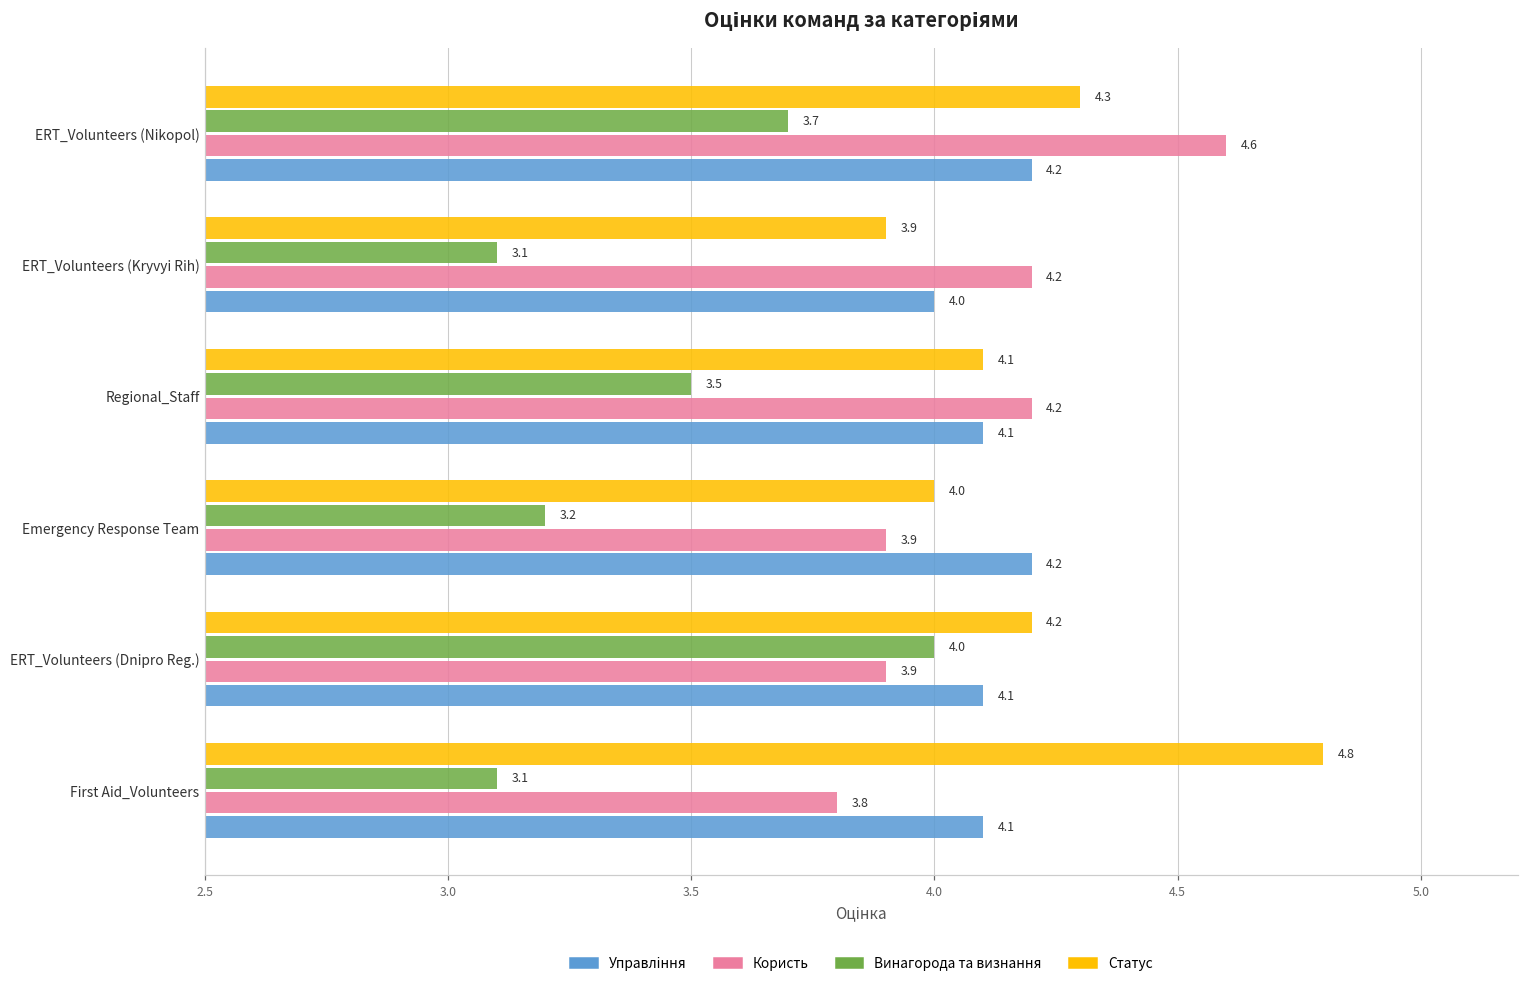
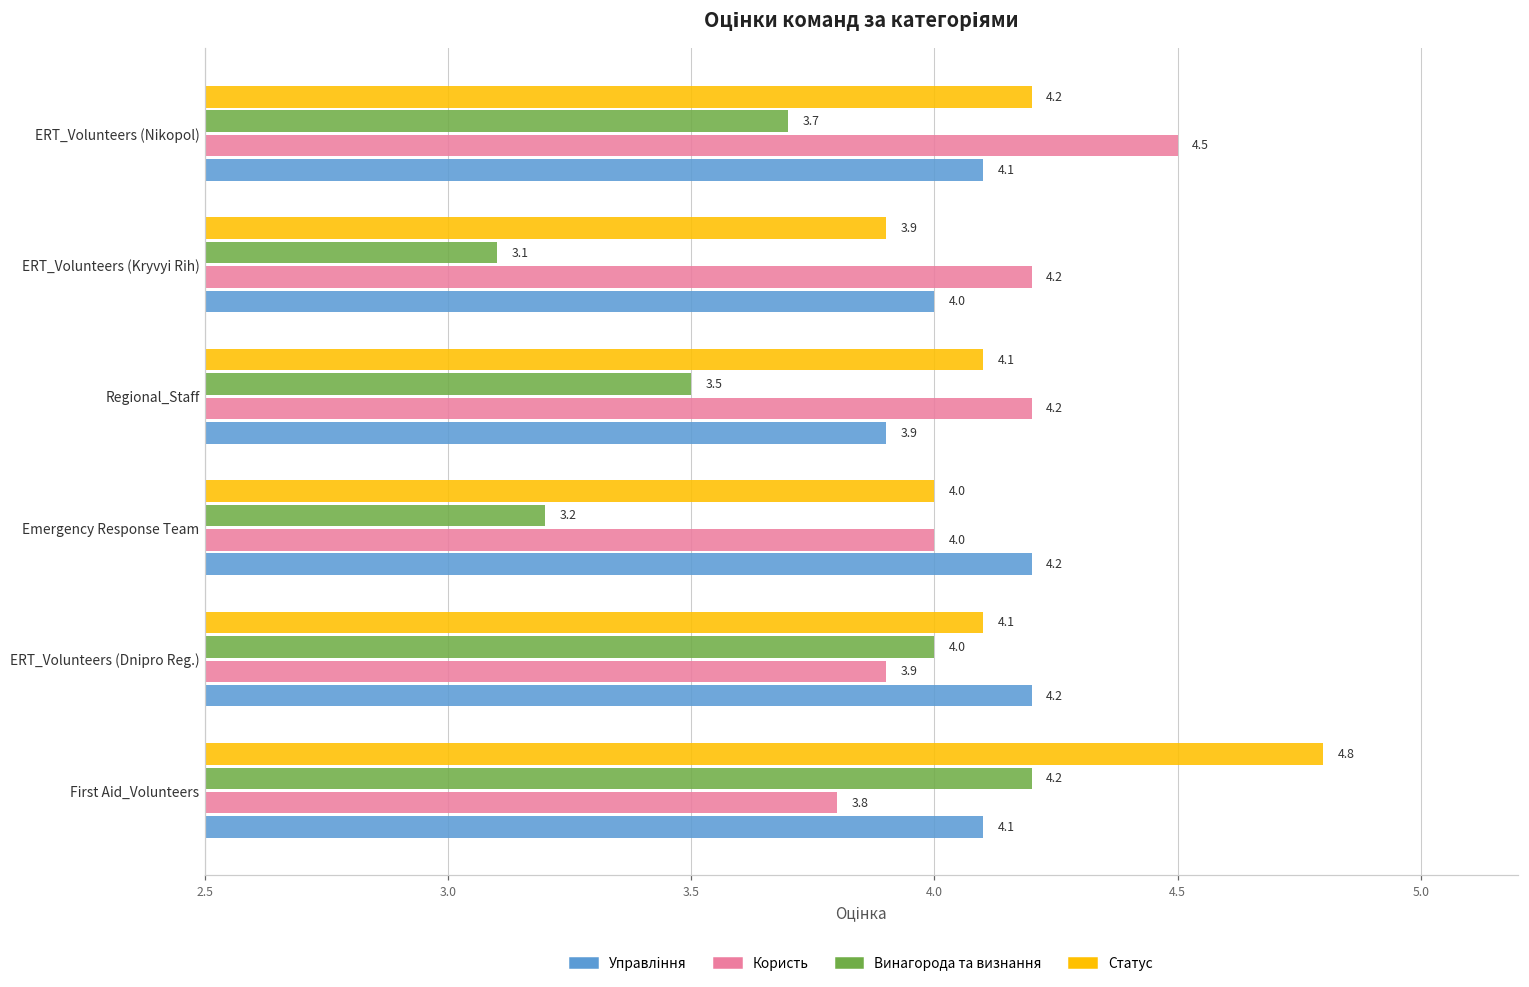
  {
    "Управління": {
-     "ERT_Volunteers (Nikopol)": 4.2,
+     "ERT_Volunteers (Nikopol)": 4.1,
      "ERT_Volunteers (Kryvyi Rih)": 4.0,
-     "Regional_Staff": 4.1,
+     "Regional_Staff": 3.9,
      "Emergency Response Team": 4.2,
-     "ERT_Volunteers (Dnipro Reg.)": 4.1,
+     "ERT_Volunteers (Dnipro Reg.)": 4.2,
      "First Aid_Volunteers": 4.1
    },
    "Користь": {
-     "ERT_Volunteers (Nikopol)": 4.6,
+     "ERT_Volunteers (Nikopol)": 4.5,
      "ERT_Volunteers (Kryvyi Rih)": 4.2,
      "Regional_Staff": 4.2,
-     "Emergency Response Team": 3.9,
+     "Emergency Response Team": 4.0,
      "ERT_Volunteers (Dnipro Reg.)": 3.9,
      "First Aid_Volunteers": 3.8
    },
    "Винагорода та визнання": {
      "ERT_Volunteers (Nikopol)": 3.7,
      "ERT_Volunteers (Kryvyi Rih)": 3.1,
      "Regional_Staff": 3.5,
      "Emergency Response Team": 3.2,
      "ERT_Volunteers (Dnipro Reg.)": 4.0,
-     "First Aid_Volunteers": 3.1
+     "First Aid_Volunteers": 4.2
    },
    "Статус": {
-     "ERT_Volunteers (Nikopol)": 4.3,
+     "ERT_Volunteers (Nikopol)": 4.2,
      "ERT_Volunteers (Kryvyi Rih)": 3.9,
      "Regional_Staff": 4.1,
      "Emergency Response Team": 4.0,
-     "ERT_Volunteers (Dnipro Reg.)": 4.2,
+     "ERT_Volunteers (Dnipro Reg.)": 4.1,
      "First Aid_Volunteers": 4.8
    }
  }
